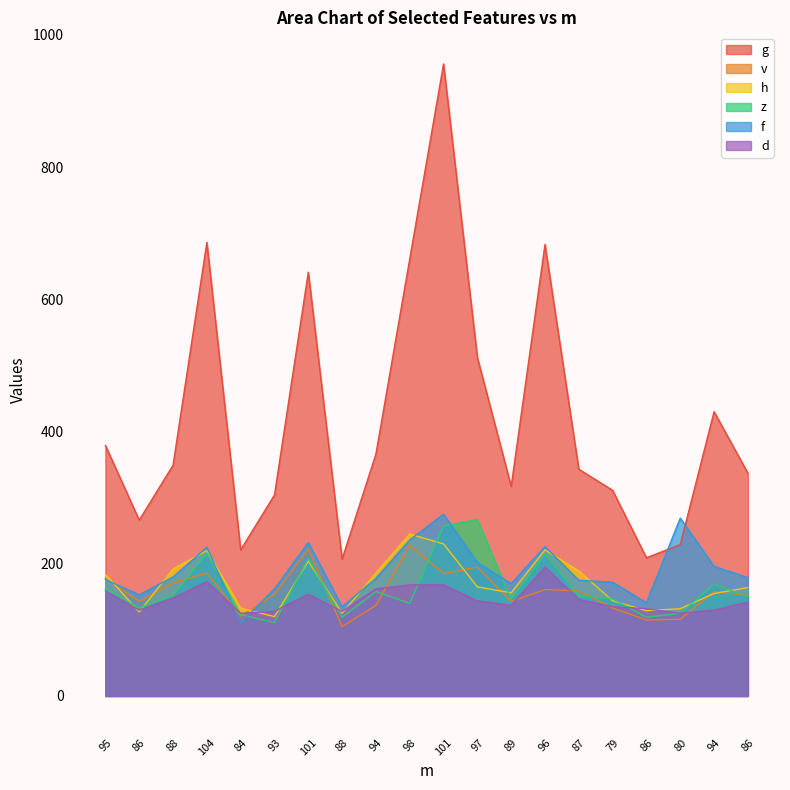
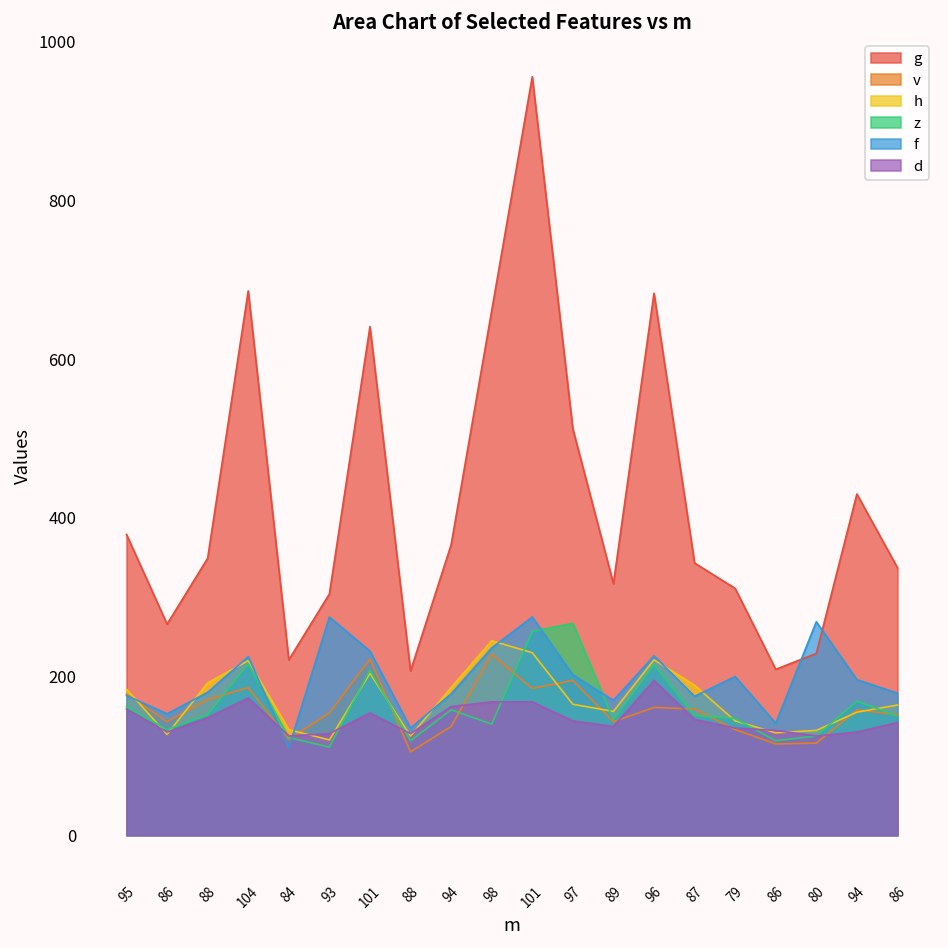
  {
    "h": {
      "95": 180,
      "104": 220,
      "84": 130,
      "93": 120,
      "98": 250,
      "97": 170,
      "89": 160,
      "96": 220,
      "87": 190,
      "80": 130
    },
    "z": {
      "104": 220,
      "93": 110,
      "98": 140,
      "97": 270,
      "96": 220,
      "87": 150
    },
    "f": {
      "104": 230,
      "84": 110,
-     "93": 160,
+     "93": 280,
      "98": 240,
      "97": 200,
      "89": 170,
      "96": 230,
      "87": 180,
-     "79": 170,
+     "79": 200,
      "80": 270
    },
    "d": {
      "104": 170,
      "93": 130,
      "98": 170,
      "97": 140,
      "89": 140,
      "96": 200,
      "87": 150
    }
  }
